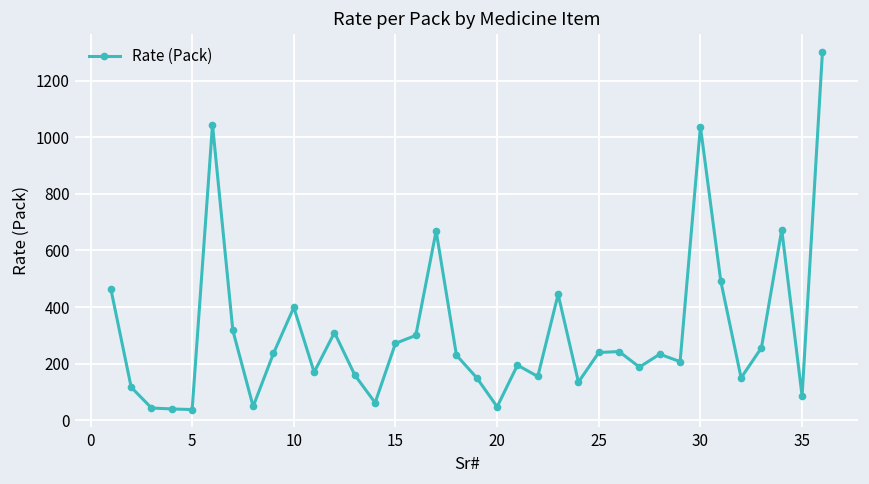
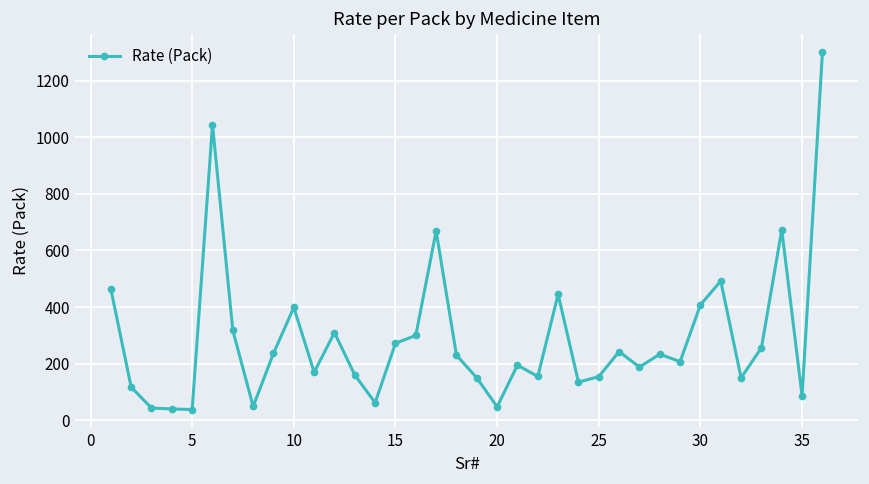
  {
    "5": 40,
    "10": 400,
    "15": 270,
    "20": 50,
-   "25": 240,
-   "30": 1040,
+   "25": 150,
+   "30": 410,
    "35": 90
  }
